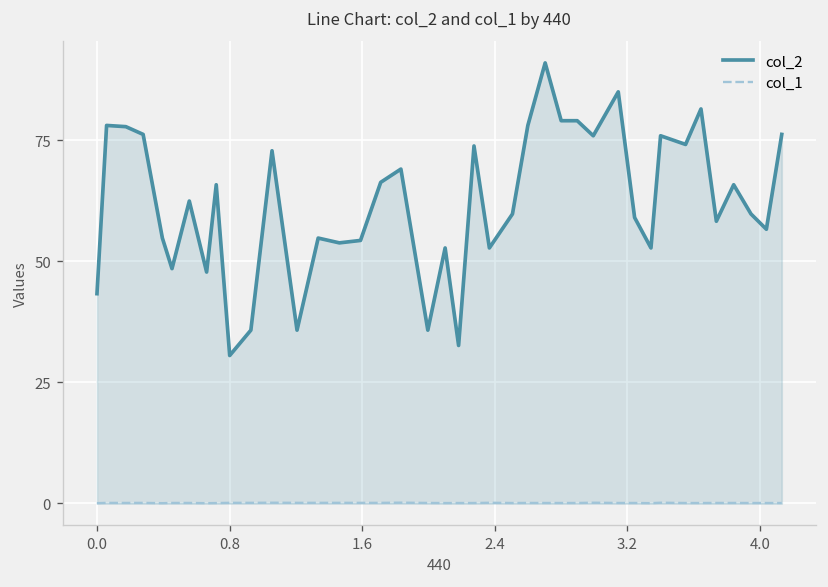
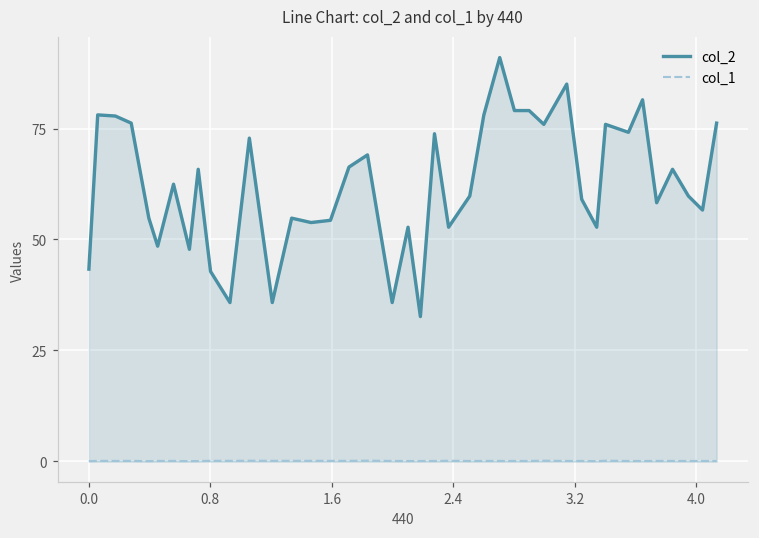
  {
    "col_2": {
      "0.0": 43,
-     "0.8": 31
+     "0.8": 43
    },
    "col_1": {
      "0.0": 0,
      "0.8": 0
    }
  }
